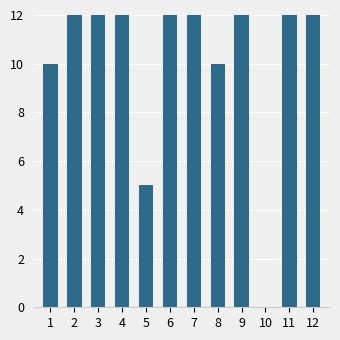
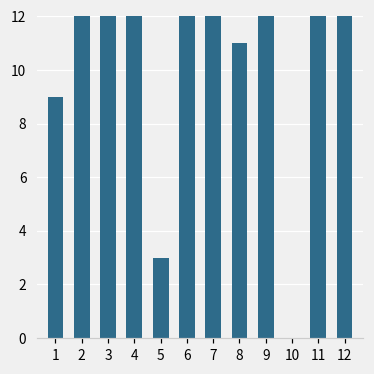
  {
-   "1": 10,
-   "5": 5,
-   "8": 10,
+   "1": 9,
+   "5": 3,
+   "8": 11,
    "10": 0
  }
